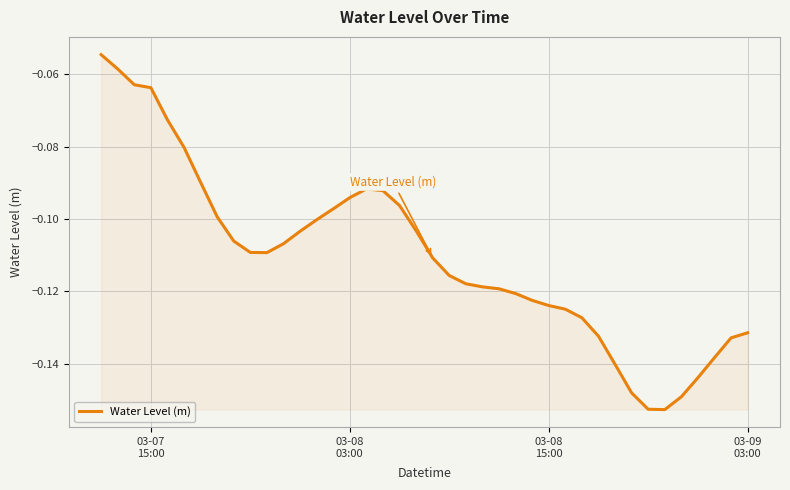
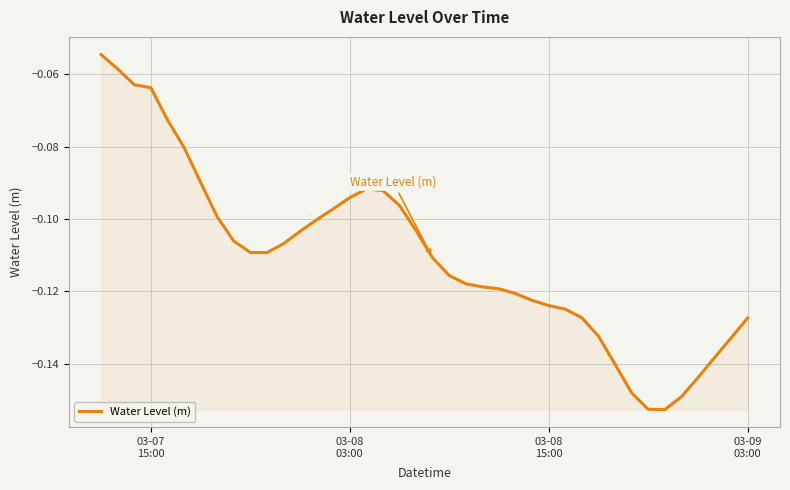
  {
    "03-07 15:00": -0.064,
    "03-08 03:00": -0.094,
    "03-08 15:00": -0.124,
-   "03-09 03:00": -0.131
+   "03-09 03:00": -0.127
  }
